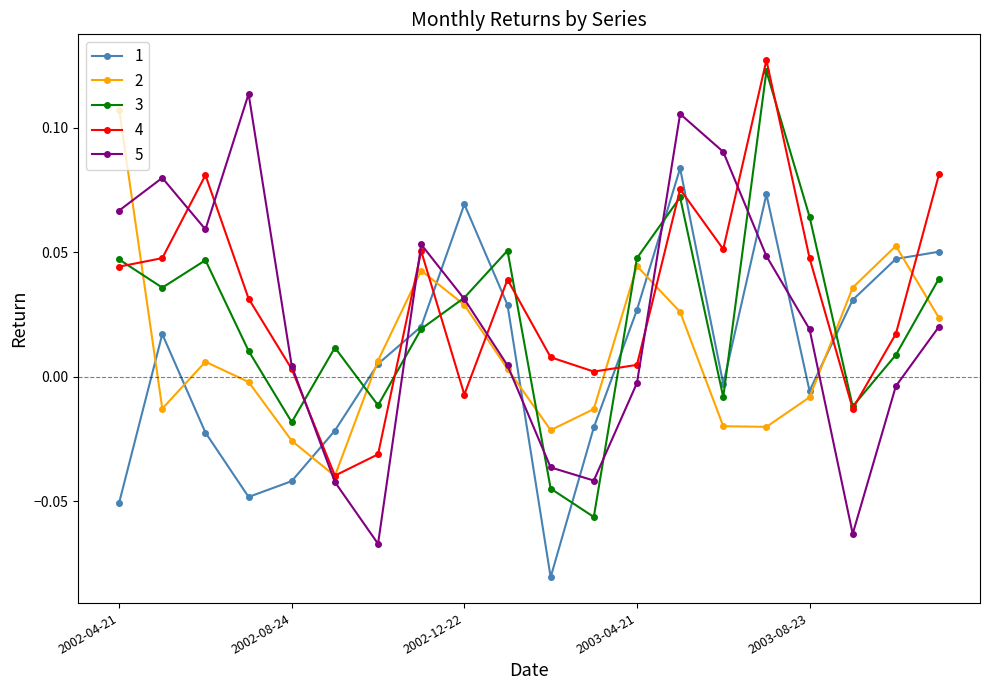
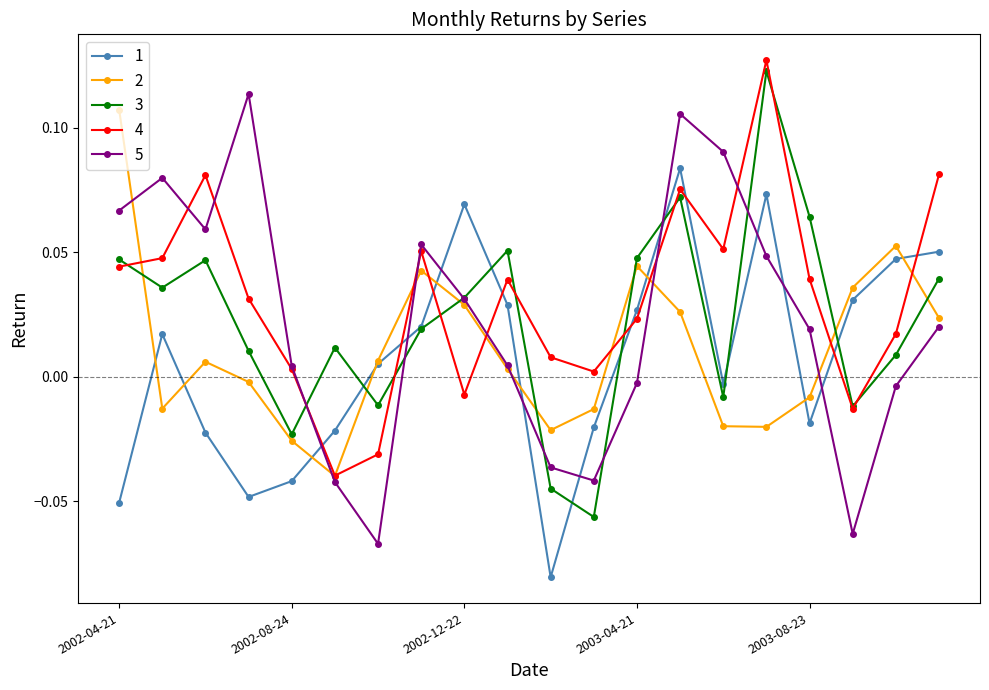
  {
    "1": {
      "2002-04-21": -0.051,
      "2002-08-24": -0.042,
      "2002-12-22": 0.069,
      "2003-04-21": 0.027,
-     "2003-08-23": -0.006
+     "2003-08-23": -0.019
    },
    "2": {
      "2002-08-24": -0.026,
      "2002-12-22": 0.029,
      "2003-04-21": 0.044,
      "2003-08-23": -0.008
    },
    "3": {
      "2002-04-21": 0.047,
-     "2002-08-24": -0.018,
+     "2002-08-24": -0.023,
      "2003-04-21": 0.048,
      "2003-08-23": 0.064
    },
    "4": {
      "2002-04-21": 0.044,
      "2002-08-24": 0.003,
      "2002-12-22": -0.007,
-     "2003-04-21": 0.005,
-     "2003-08-23": 0.048
+     "2003-04-21": 0.023,
+     "2003-08-23": 0.039
    },
    "5": {
      "2002-04-21": 0.067,
      "2002-08-24": 0.004,
      "2003-04-21": -0.003,
      "2003-08-23": 0.019
    }
  }
